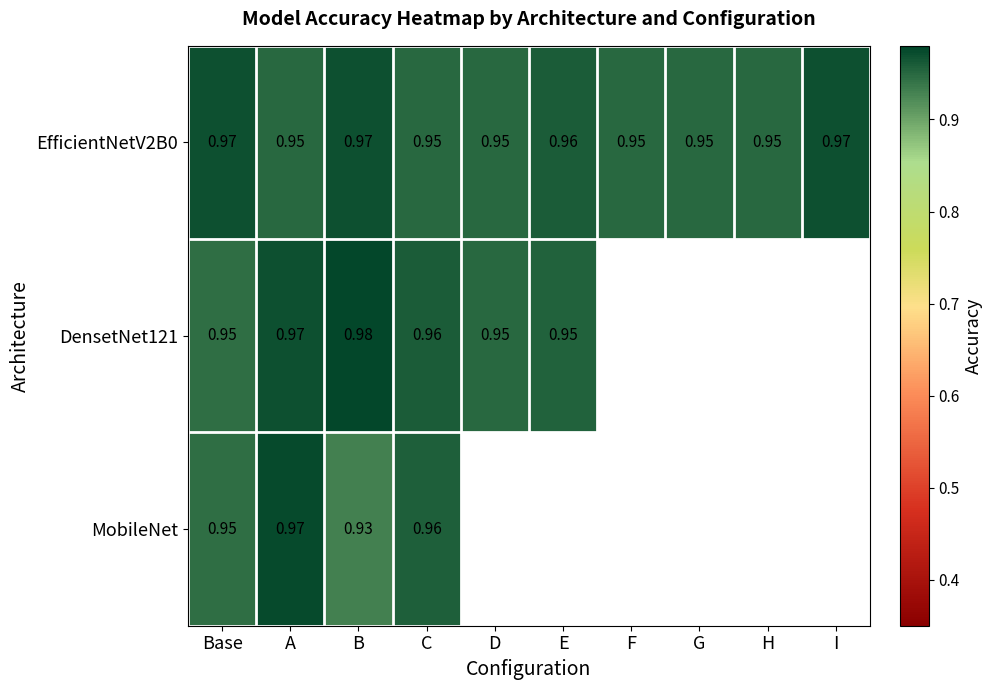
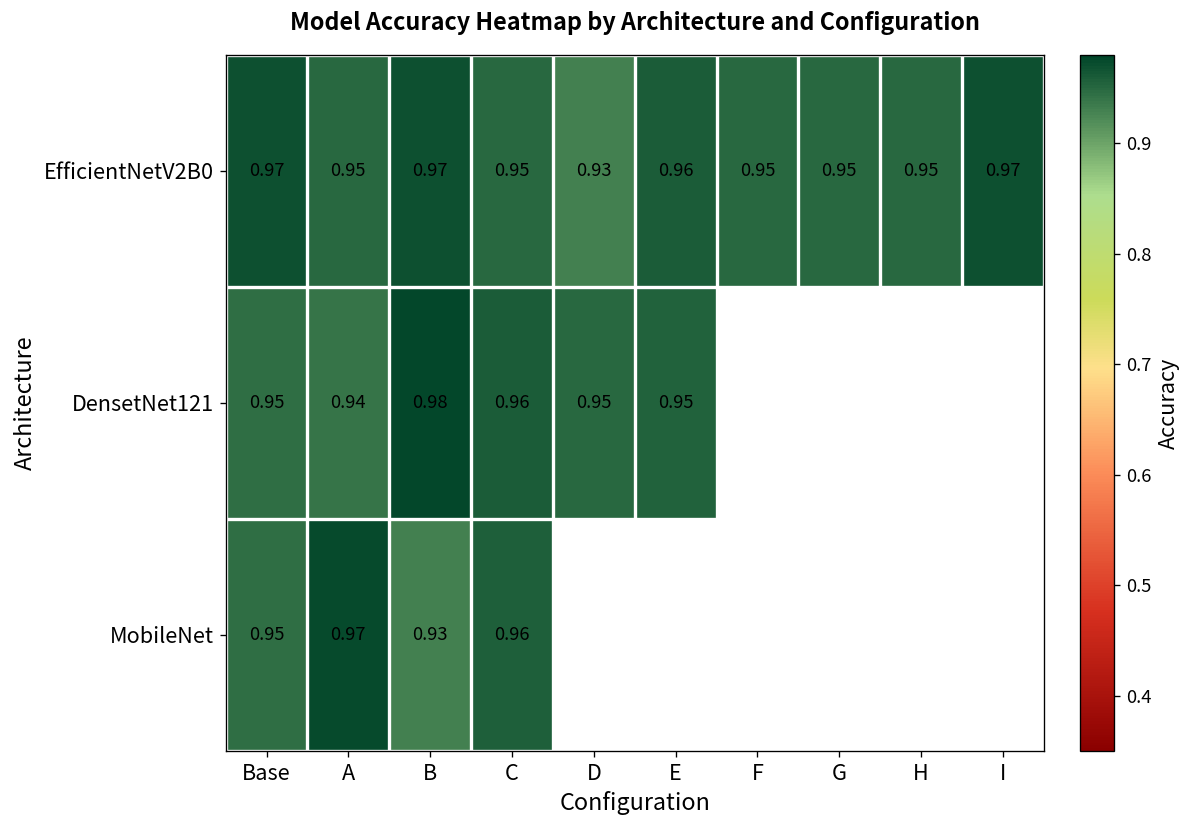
  {
    "EfficientNetV2B0": {
      "Base": 0.97,
      "A": 0.95,
      "B": 0.97,
      "C": 0.95,
-     "D": 0.95,
+     "D": 0.93,
      "E": 0.96,
      "F": 0.95,
      "G": 0.95,
      "H": 0.95,
      "I": 0.97
    },
    "DensetNet121": {
      "Base": 0.95,
-     "A": 0.97,
+     "A": 0.94,
      "B": 0.98,
      "C": 0.96,
      "D": 0.95,
      "E": 0.95
    },
    "MobileNet": {
      "Base": 0.95,
      "A": 0.97,
      "B": 0.93,
      "C": 0.96
    }
  }
